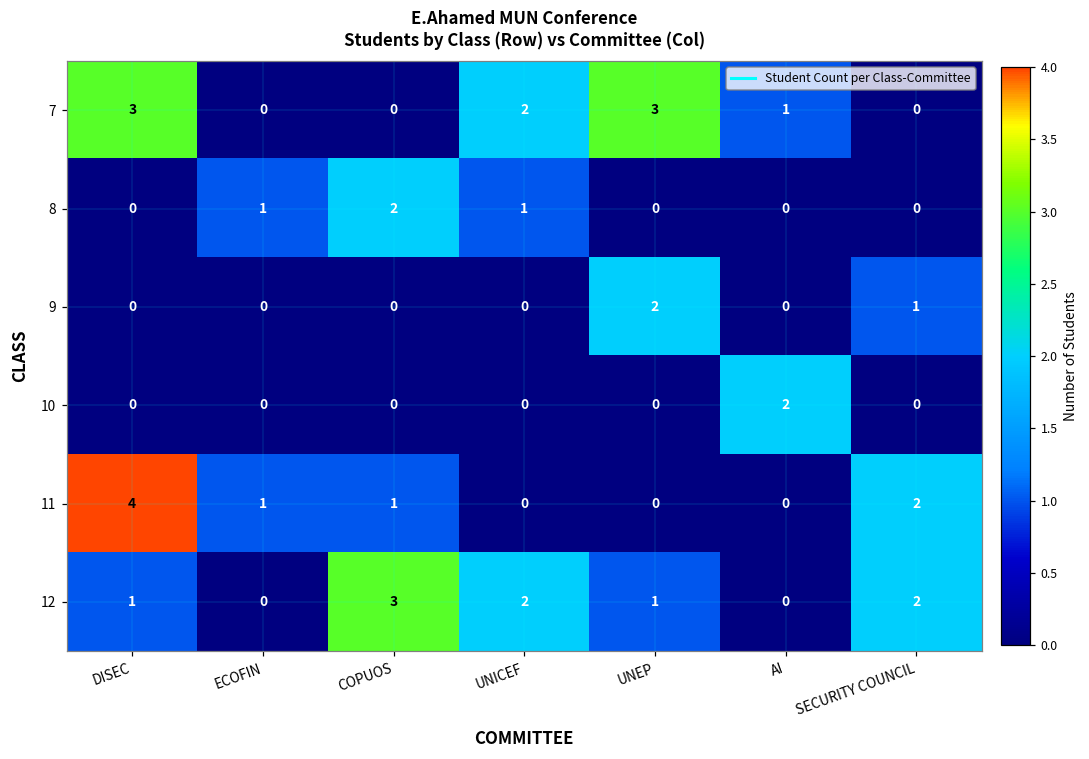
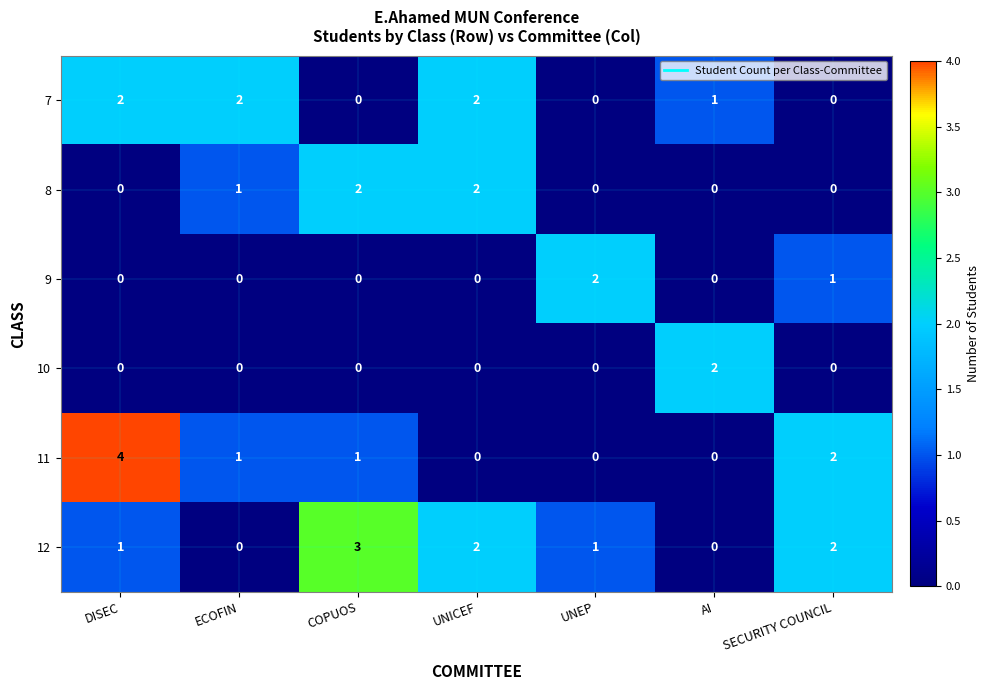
  {
    "7": {
-     "DISEC": 3,
-     "ECOFIN": 0,
+     "DISEC": 2,
+     "ECOFIN": 2,
      "COPUOS": 0,
      "UNICEF": 2,
-     "UNEP": 3,
+     "UNEP": 0,
      "AI": 1,
      "SECURITY COUNCIL": 0
    },
    "8": {
      "DISEC": 0,
      "ECOFIN": 1,
      "COPUOS": 2,
-     "UNICEF": 1,
+     "UNICEF": 2,
      "UNEP": 0,
      "AI": 0,
      "SECURITY COUNCIL": 0
    },
    "9": {
      "DISEC": 0,
      "ECOFIN": 0,
      "COPUOS": 0,
      "UNICEF": 0,
      "UNEP": 2,
      "AI": 0,
      "SECURITY COUNCIL": 1
    },
    "10": {
      "DISEC": 0,
      "ECOFIN": 0,
      "COPUOS": 0,
      "UNICEF": 0,
      "UNEP": 0,
      "AI": 2,
      "SECURITY COUNCIL": 0
    },
    "11": {
      "DISEC": 4,
      "ECOFIN": 1,
      "COPUOS": 1,
      "UNICEF": 0,
      "UNEP": 0,
      "AI": 0,
      "SECURITY COUNCIL": 2
    },
    "12": {
      "DISEC": 1,
      "ECOFIN": 0,
      "COPUOS": 3,
      "UNICEF": 2,
      "UNEP": 1,
      "AI": 0,
      "SECURITY COUNCIL": 2
    }
  }
